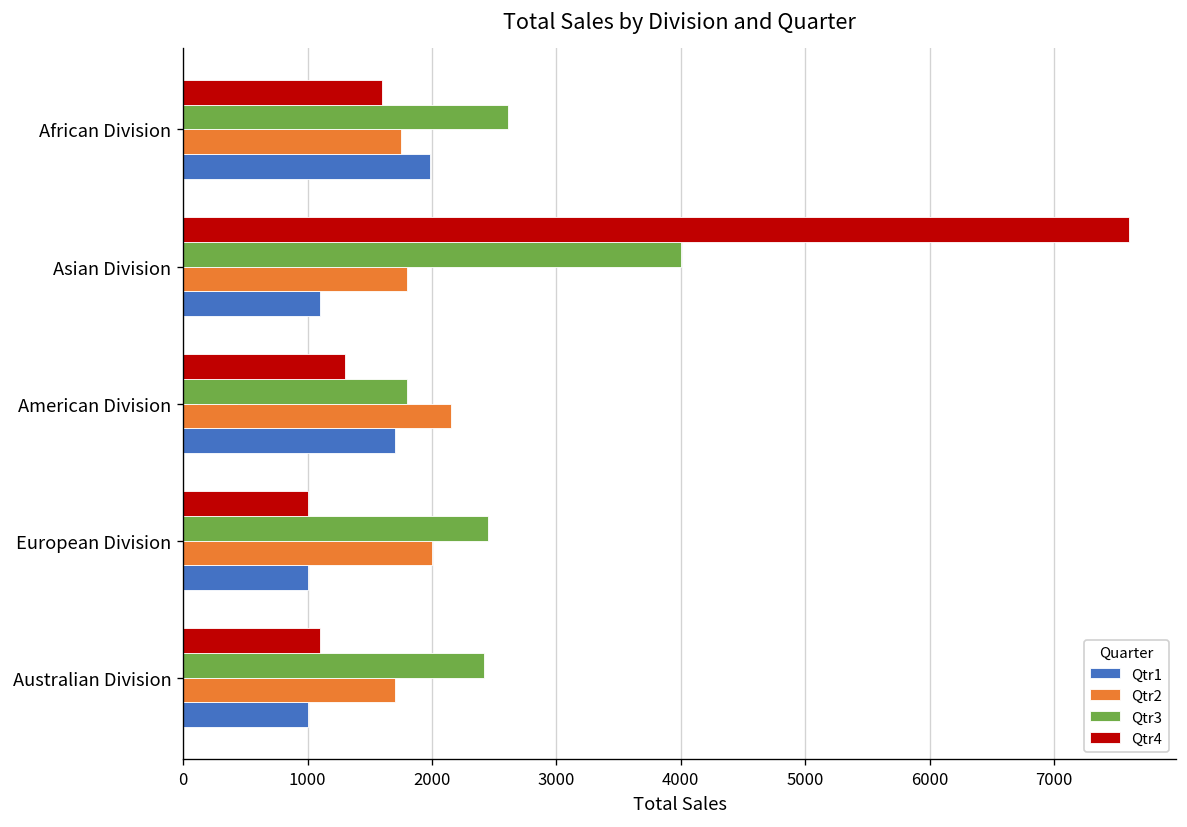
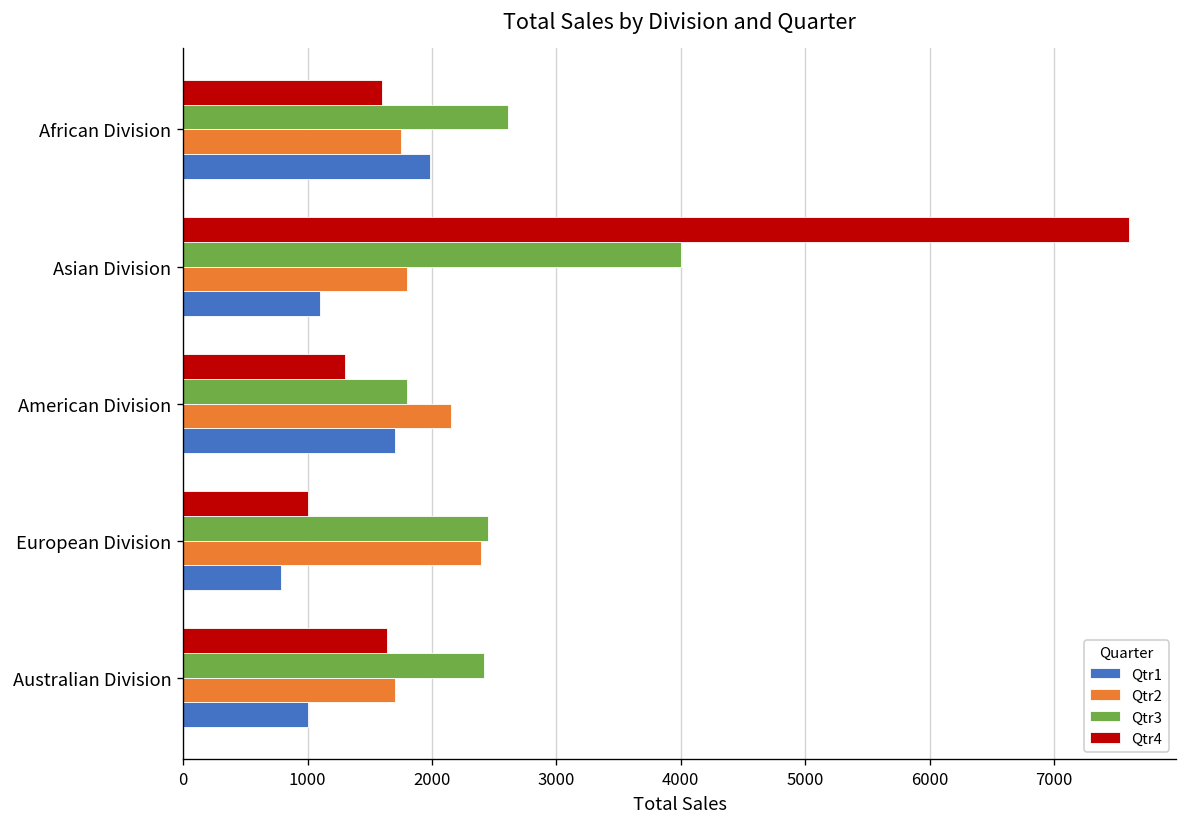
  {
    "Qtr1": {
      "African Division": 1990,
      "Asian Division": 1100,
      "American Division": 1700,
-     "European Division": 1000,
+     "European Division": 790,
      "Australian Division": 1000
    },
    "Qtr2": {
      "African Division": 1750,
      "Asian Division": 1800,
      "American Division": 2150,
-     "European Division": 2000,
+     "European Division": 2390,
      "Australian Division": 1700
    },
    "Qtr3": {
      "African Division": 2610,
      "Asian Division": 4000,
      "American Division": 1800,
      "European Division": 2450,
      "Australian Division": 2420
    },
    "Qtr4": {
      "African Division": 1600,
      "Asian Division": 7600,
      "American Division": 1300,
      "European Division": 1000,
-     "Australian Division": 1100
+     "Australian Division": 1640
    }
  }
